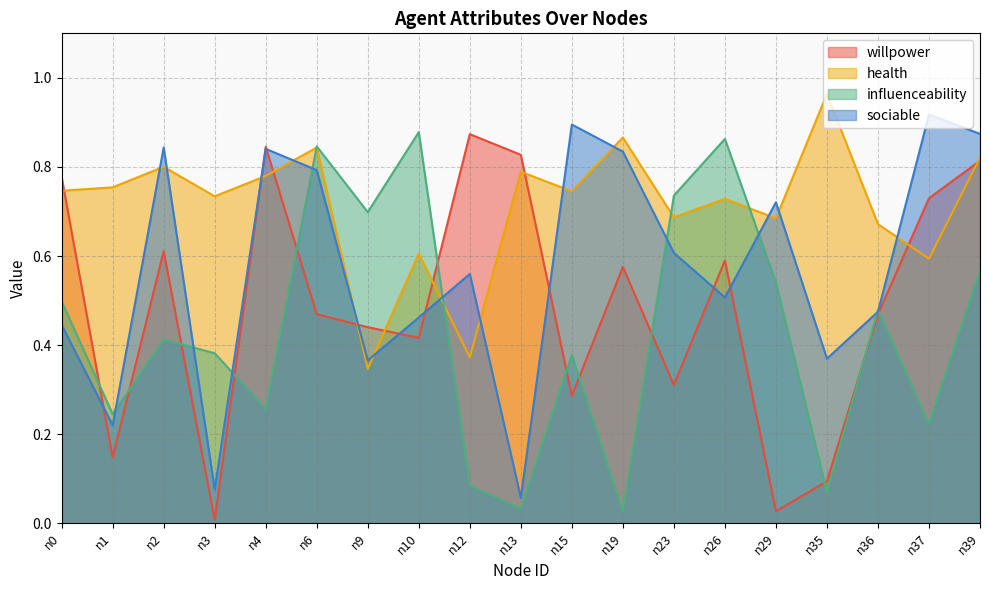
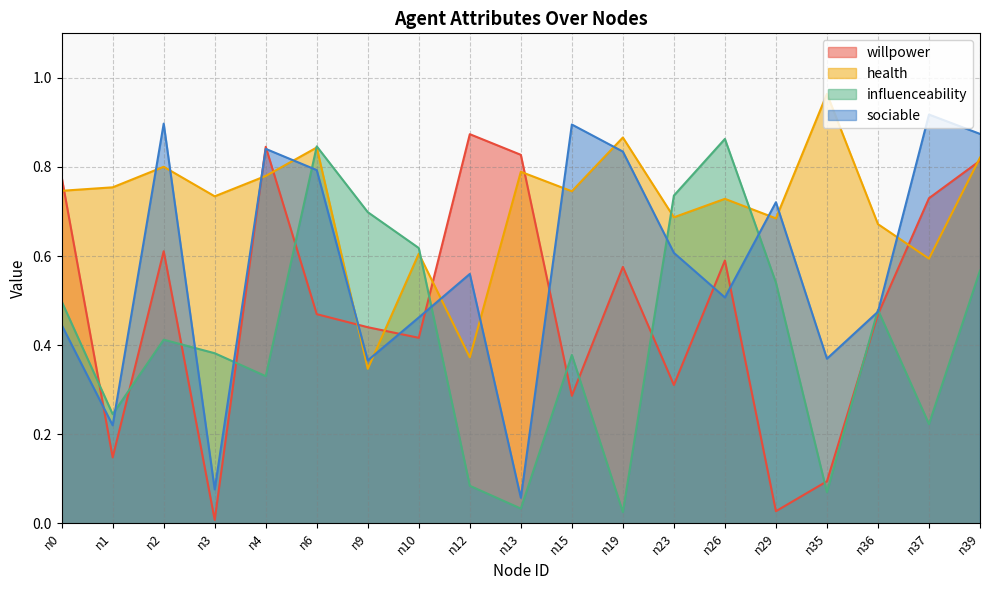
  {
    "willpower": {
      "n0": 0.78,
      "n1": 0.15,
      "n2": 0.61,
      "n3": 0.01,
      "n6": 0.47,
      "n9": 0.44,
      "n10": 0.42,
      "n12": 0.87,
      "n13": 0.83,
      "n15": 0.29,
      "n19": 0.58,
      "n23": 0.31,
      "n26": 0.59,
      "n29": 0.03,
      "n35": 0.09,
      "n36": 0.47,
      "n37": 0.73,
      "n39": 0.81
    },
    "health": {
      "n0": 0.75,
      "n1": 0.75,
      "n2": 0.80,
      "n3": 0.73,
      "n4": 0.78,
      "n9": 0.35,
      "n10": 0.61,
      "n12": 0.37,
      "n13": 0.79,
      "n15": 0.75,
      "n19": 0.87,
      "n23": 0.69,
      "n26": 0.73,
      "n29": 0.68,
      "n36": 0.67,
      "n37": 0.59,
      "n39": 0.82
    },
    "influenceability": {
      "n0": 0.50,
      "n1": 0.24,
      "n2": 0.41,
      "n3": 0.38,
-     "n4": 0.26,
+     "n4": 0.33,
      "n9": 0.70,
-     "n10": 0.88,
+     "n10": 0.62,
      "n12": 0.08,
      "n13": 0.03,
      "n15": 0.38,
      "n19": 0.03,
      "n23": 0.74,
      "n26": 0.86,
      "n29": 0.54,
      "n35": 0.07,
      "n37": 0.22,
      "n39": 0.57
    },
    "sociable": {
      "n0": 0.45,
      "n1": 0.22,
-     "n2": 0.84,
+     "n2": 0.90,
      "n3": 0.08,
      "n6": 0.79,
      "n9": 0.37,
      "n10": 0.46,
      "n12": 0.56,
      "n13": 0.06,
      "n15": 0.90,
      "n19": 0.83,
      "n23": 0.61,
      "n26": 0.51,
      "n29": 0.72,
      "n35": 0.37,
      "n39": 0.87
    }
  }
